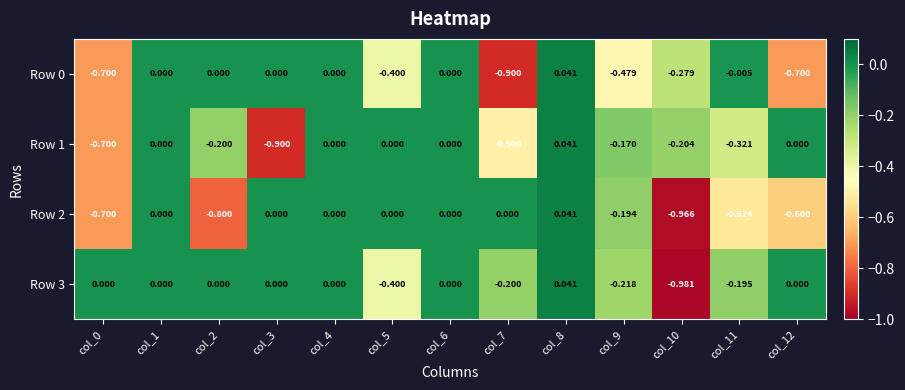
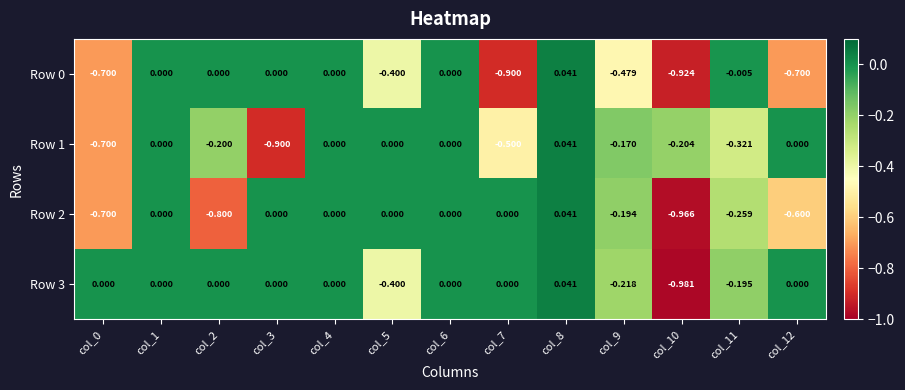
  {
    "Row 0": {
      "col_0": -0.700,
      "col_1": 0.000,
      "col_2": 0.000,
      "col_3": 0.000,
      "col_4": 0.000,
      "col_5": -0.400,
      "col_6": 0.000,
      "col_7": -0.900,
      "col_8": 0.041,
      "col_9": -0.479,
-     "col_10": -0.279,
+     "col_10": -0.924,
      "col_11": -0.005,
      "col_12": -0.700
    },
    "Row 1": {
      "col_0": -0.700,
      "col_1": 0.000,
      "col_2": -0.200,
      "col_3": -0.900,
      "col_4": 0.000,
      "col_5": 0.000,
      "col_6": 0.000,
      "col_7": -0.500,
      "col_8": 0.041,
      "col_9": -0.170,
      "col_10": -0.204,
      "col_11": -0.321,
      "col_12": 0.000
    },
    "Row 2": {
      "col_0": -0.700,
      "col_1": 0.000,
      "col_2": -0.800,
      "col_3": 0.000,
      "col_4": 0.000,
      "col_5": 0.000,
      "col_6": 0.000,
      "col_7": 0.000,
      "col_8": 0.041,
      "col_9": -0.194,
      "col_10": -0.966,
-     "col_11": -0.524,
+     "col_11": -0.259,
      "col_12": -0.600
    },
    "Row 3": {
      "col_0": 0.000,
      "col_1": 0.000,
      "col_2": 0.000,
      "col_3": 0.000,
      "col_4": 0.000,
      "col_5": -0.400,
      "col_6": 0.000,
-     "col_7": -0.200,
+     "col_7": 0.000,
      "col_8": 0.041,
      "col_9": -0.218,
      "col_10": -0.981,
      "col_11": -0.195,
      "col_12": 0.000
    }
  }
